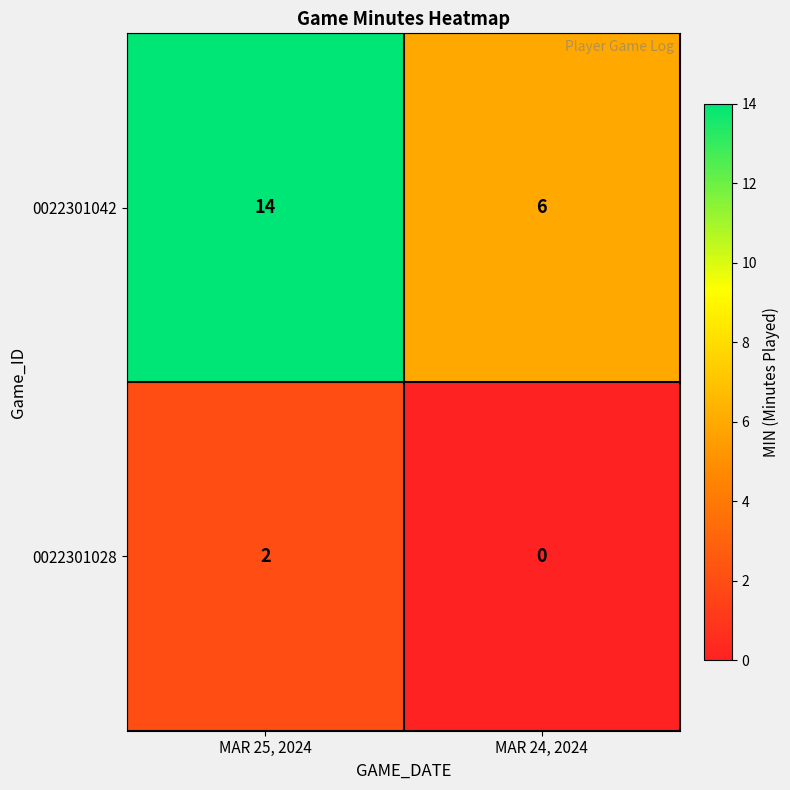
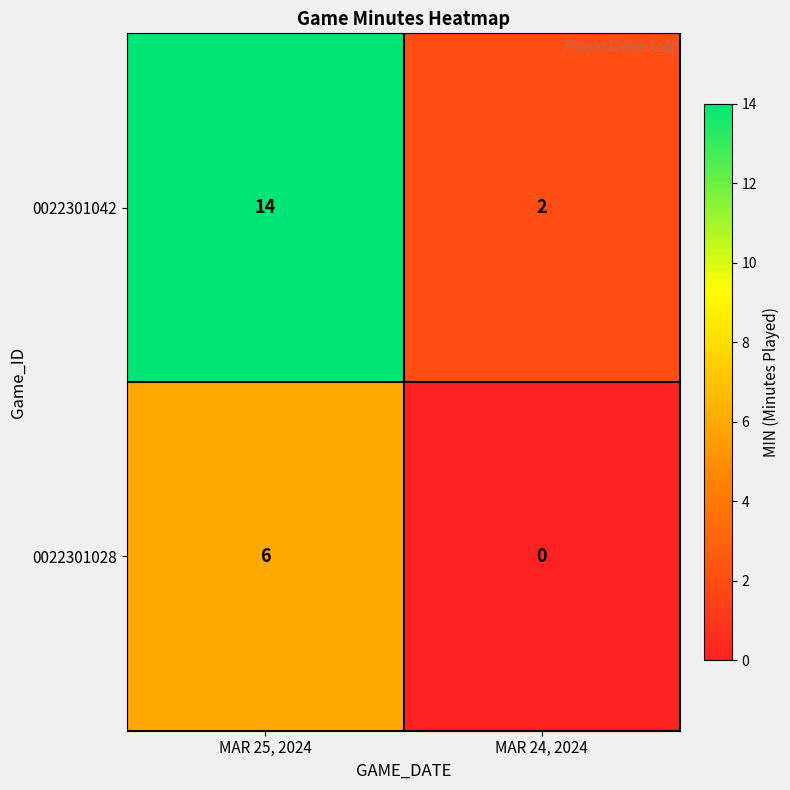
  {
    "0022301042": {
      "MAR 25, 2024": 14,
-     "MAR 24, 2024": 6
+     "MAR 24, 2024": 2
    },
    "0022301028": {
-     "MAR 25, 2024": 2,
+     "MAR 25, 2024": 6,
      "MAR 24, 2024": 0
    }
  }
